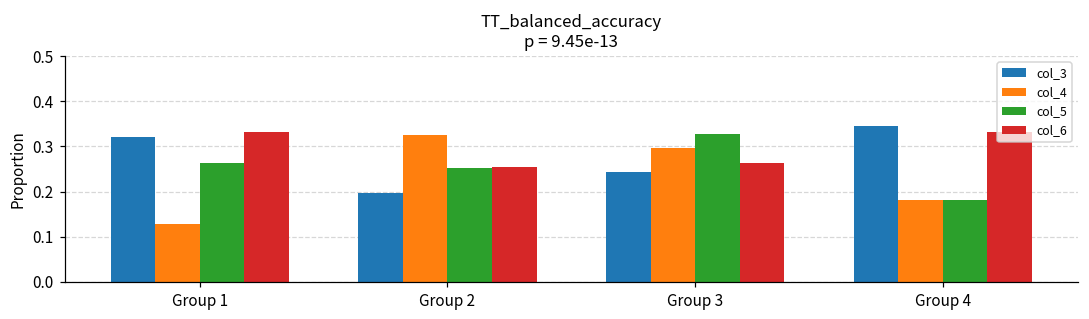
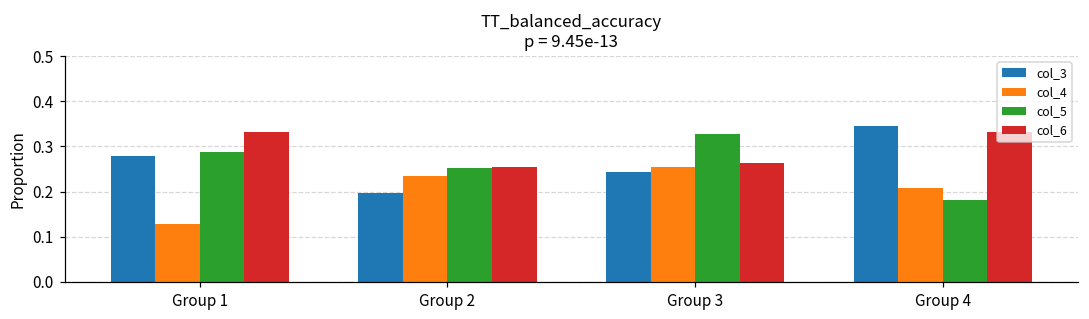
  {
    "col_3": {
-     "Group 1": 0.32,
+     "Group 1": 0.28,
      "Group 2": 0.20,
      "Group 3": 0.24,
      "Group 4": 0.35
    },
    "col_4": {
      "Group 1": 0.13,
-     "Group 2": 0.33,
-     "Group 3": 0.30,
-     "Group 4": 0.18
+     "Group 2": 0.24,
+     "Group 3": 0.26,
+     "Group 4": 0.21
    },
    "col_5": {
-     "Group 1": 0.26,
+     "Group 1": 0.29,
      "Group 2": 0.25,
      "Group 3": 0.33,
      "Group 4": 0.18
    },
    "col_6": {
      "Group 1": 0.33,
      "Group 2": 0.25,
      "Group 3": 0.26
    }
  }
